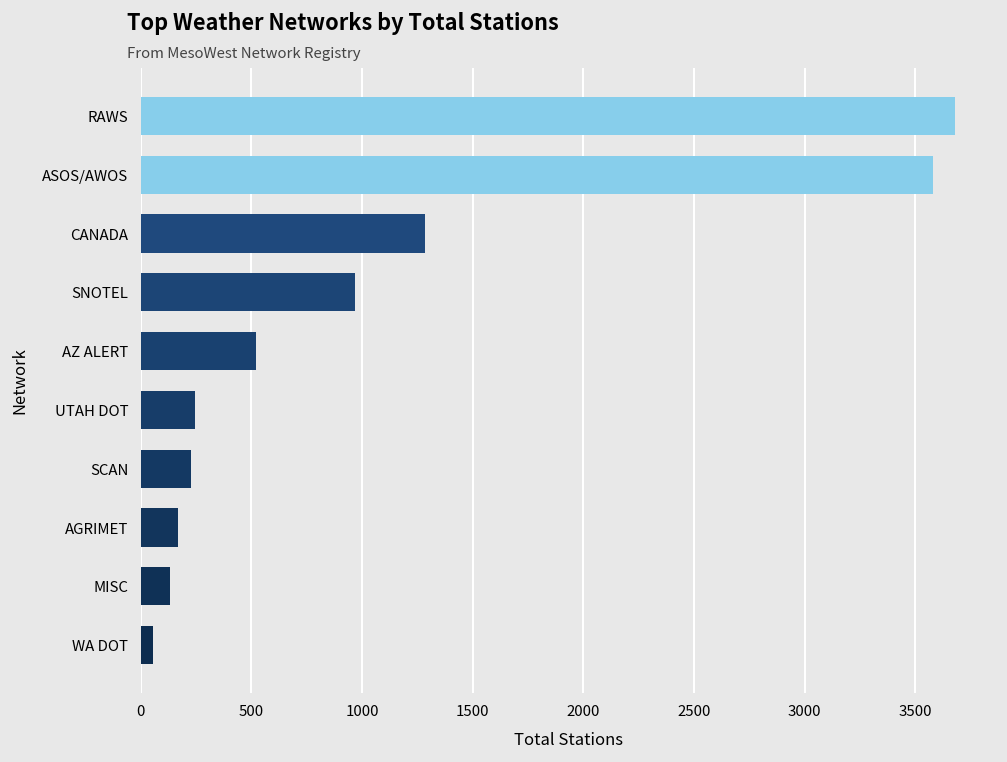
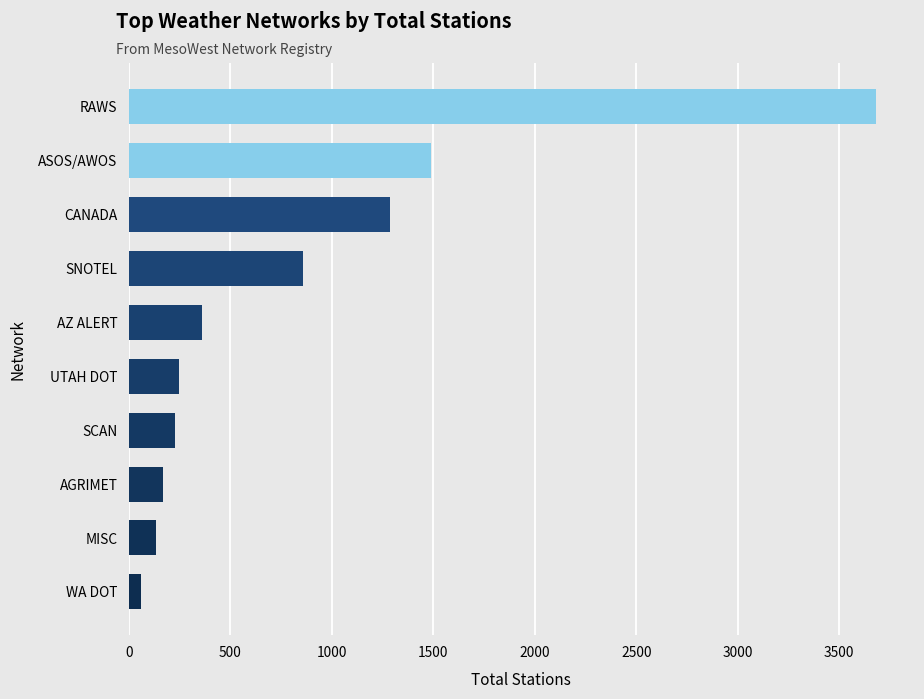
  {
    "RAWS": 3680,
-   "ASOS/AWOS": 3580,
+   "ASOS/AWOS": 1490,
    "CANADA": 1280,
-   "SNOTEL": 970,
-   "AZ ALERT": 520,
+   "SNOTEL": 860,
+   "AZ ALERT": 360,
    "UTAH DOT": 250,
    "SCAN": 230,
    "AGRIMET": 170,
    "MISC": 130,
    "WA DOT": 60
  }
